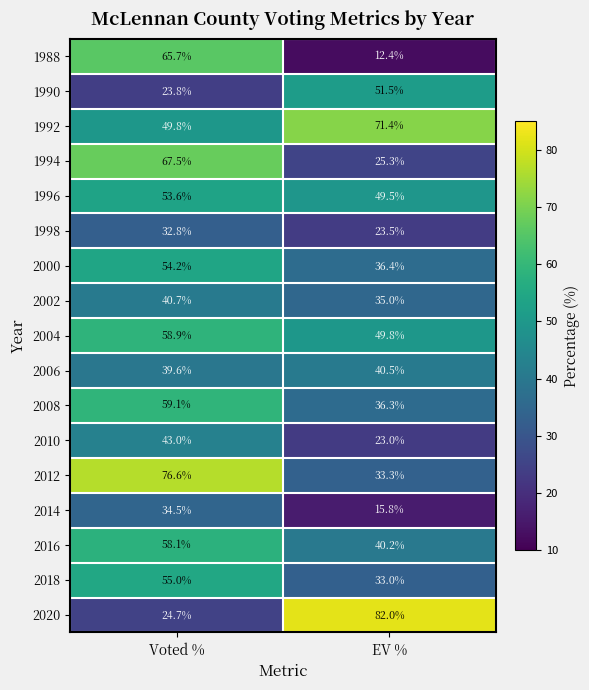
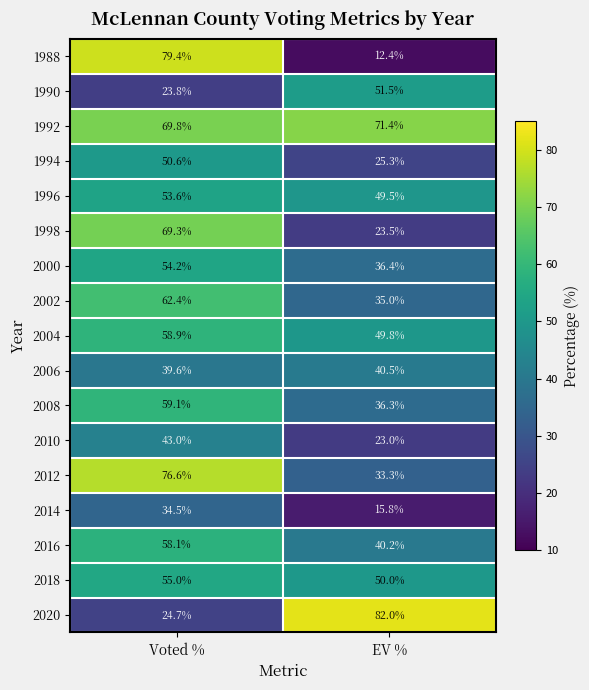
  {
    "1988": {
-     "Voted %": "65.7%",
+     "Voted %": "79.4%",
      "EV %": "12.4%"
    },
    "1990": {
      "Voted %": "23.8%",
      "EV %": "51.5%"
    },
    "1992": {
-     "Voted %": "49.8%",
+     "Voted %": "69.8%",
      "EV %": "71.4%"
    },
    "1994": {
-     "Voted %": "67.5%",
+     "Voted %": "50.6%",
      "EV %": "25.3%"
    },
    "1996": {
      "Voted %": "53.6%",
      "EV %": "49.5%"
    },
    "1998": {
-     "Voted %": "32.8%",
+     "Voted %": "69.3%",
      "EV %": "23.5%"
    },
    "2000": {
      "Voted %": "54.2%",
      "EV %": "36.4%"
    },
    "2002": {
-     "Voted %": "40.7%",
+     "Voted %": "62.4%",
      "EV %": "35.0%"
    },
    "2004": {
      "Voted %": "58.9%",
      "EV %": "49.8%"
    },
    "2006": {
      "Voted %": "39.6%",
      "EV %": "40.5%"
    },
    "2008": {
      "Voted %": "59.1%",
      "EV %": "36.3%"
    },
    "2010": {
      "Voted %": "43.0%",
      "EV %": "23.0%"
    },
    "2012": {
      "Voted %": "76.6%",
      "EV %": "33.3%"
    },
    "2014": {
      "Voted %": "34.5%",
      "EV %": "15.8%"
    },
    "2016": {
      "Voted %": "58.1%",
      "EV %": "40.2%"
    },
    "2018": {
      "Voted %": "55.0%",
-     "EV %": "33.0%"
+     "EV %": "50.0%"
    },
    "2020": {
      "Voted %": "24.7%",
      "EV %": "82.0%"
    }
  }
